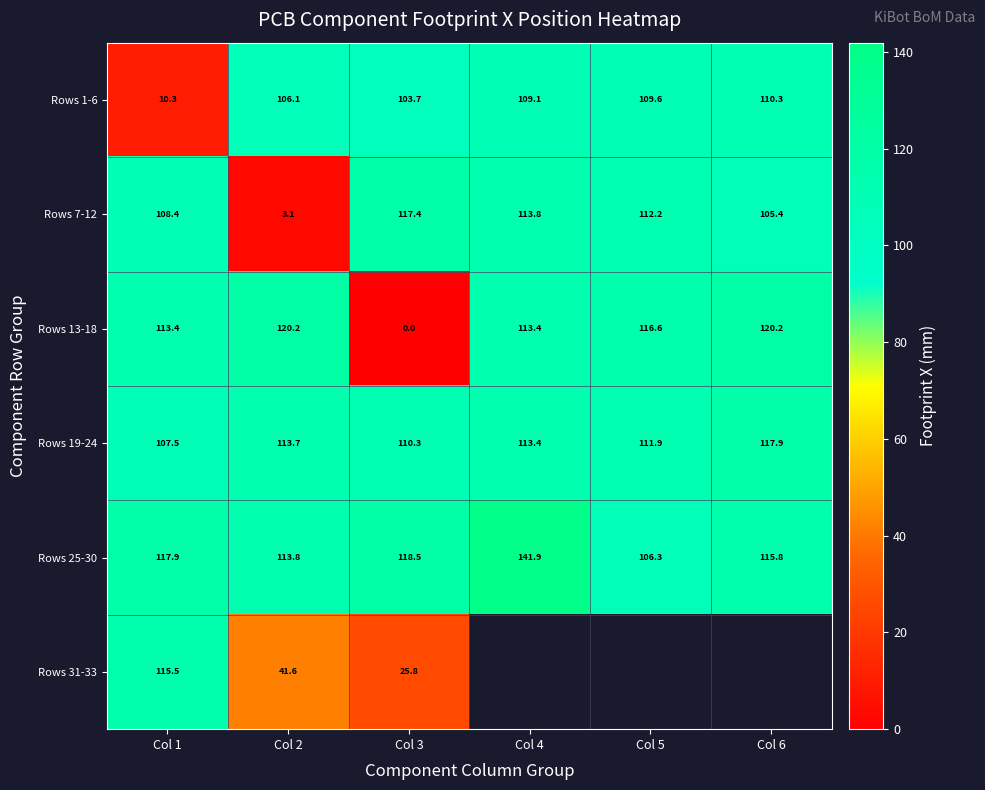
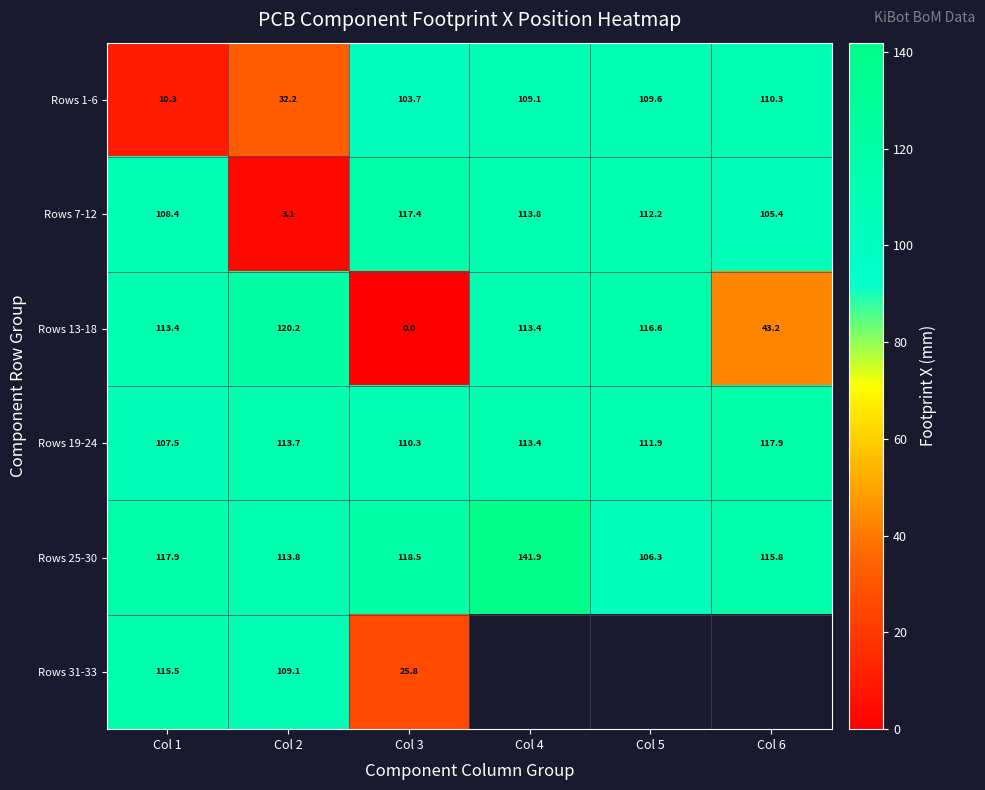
  {
    "Rows 1-6": {
      "Col 1": 10.3,
-     "Col 2": 106.1,
+     "Col 2": 32.2,
      "Col 3": 103.7,
      "Col 4": 109.1,
      "Col 5": 109.6,
      "Col 6": 110.3
    },
    "Rows 7-12": {
      "Col 1": 108.4,
      "Col 2": 3.1,
      "Col 3": 117.4,
      "Col 4": 113.8,
      "Col 5": 112.2,
      "Col 6": 105.4
    },
    "Rows 13-18": {
      "Col 1": 113.4,
      "Col 2": 120.2,
      "Col 3": 0.0,
      "Col 4": 113.4,
      "Col 5": 116.6,
-     "Col 6": 120.2
+     "Col 6": 43.2
    },
    "Rows 19-24": {
      "Col 1": 107.5,
      "Col 2": 113.7,
      "Col 3": 110.3,
      "Col 4": 113.4,
      "Col 5": 111.9,
      "Col 6": 117.9
    },
    "Rows 25-30": {
      "Col 1": 117.9,
      "Col 2": 113.8,
      "Col 3": 118.5,
      "Col 4": 141.9,
      "Col 5": 106.3,
      "Col 6": 115.8
    },
    "Rows 31-33": {
      "Col 1": 115.5,
-     "Col 2": 41.6,
+     "Col 2": 109.1,
      "Col 3": 25.8
    }
  }
